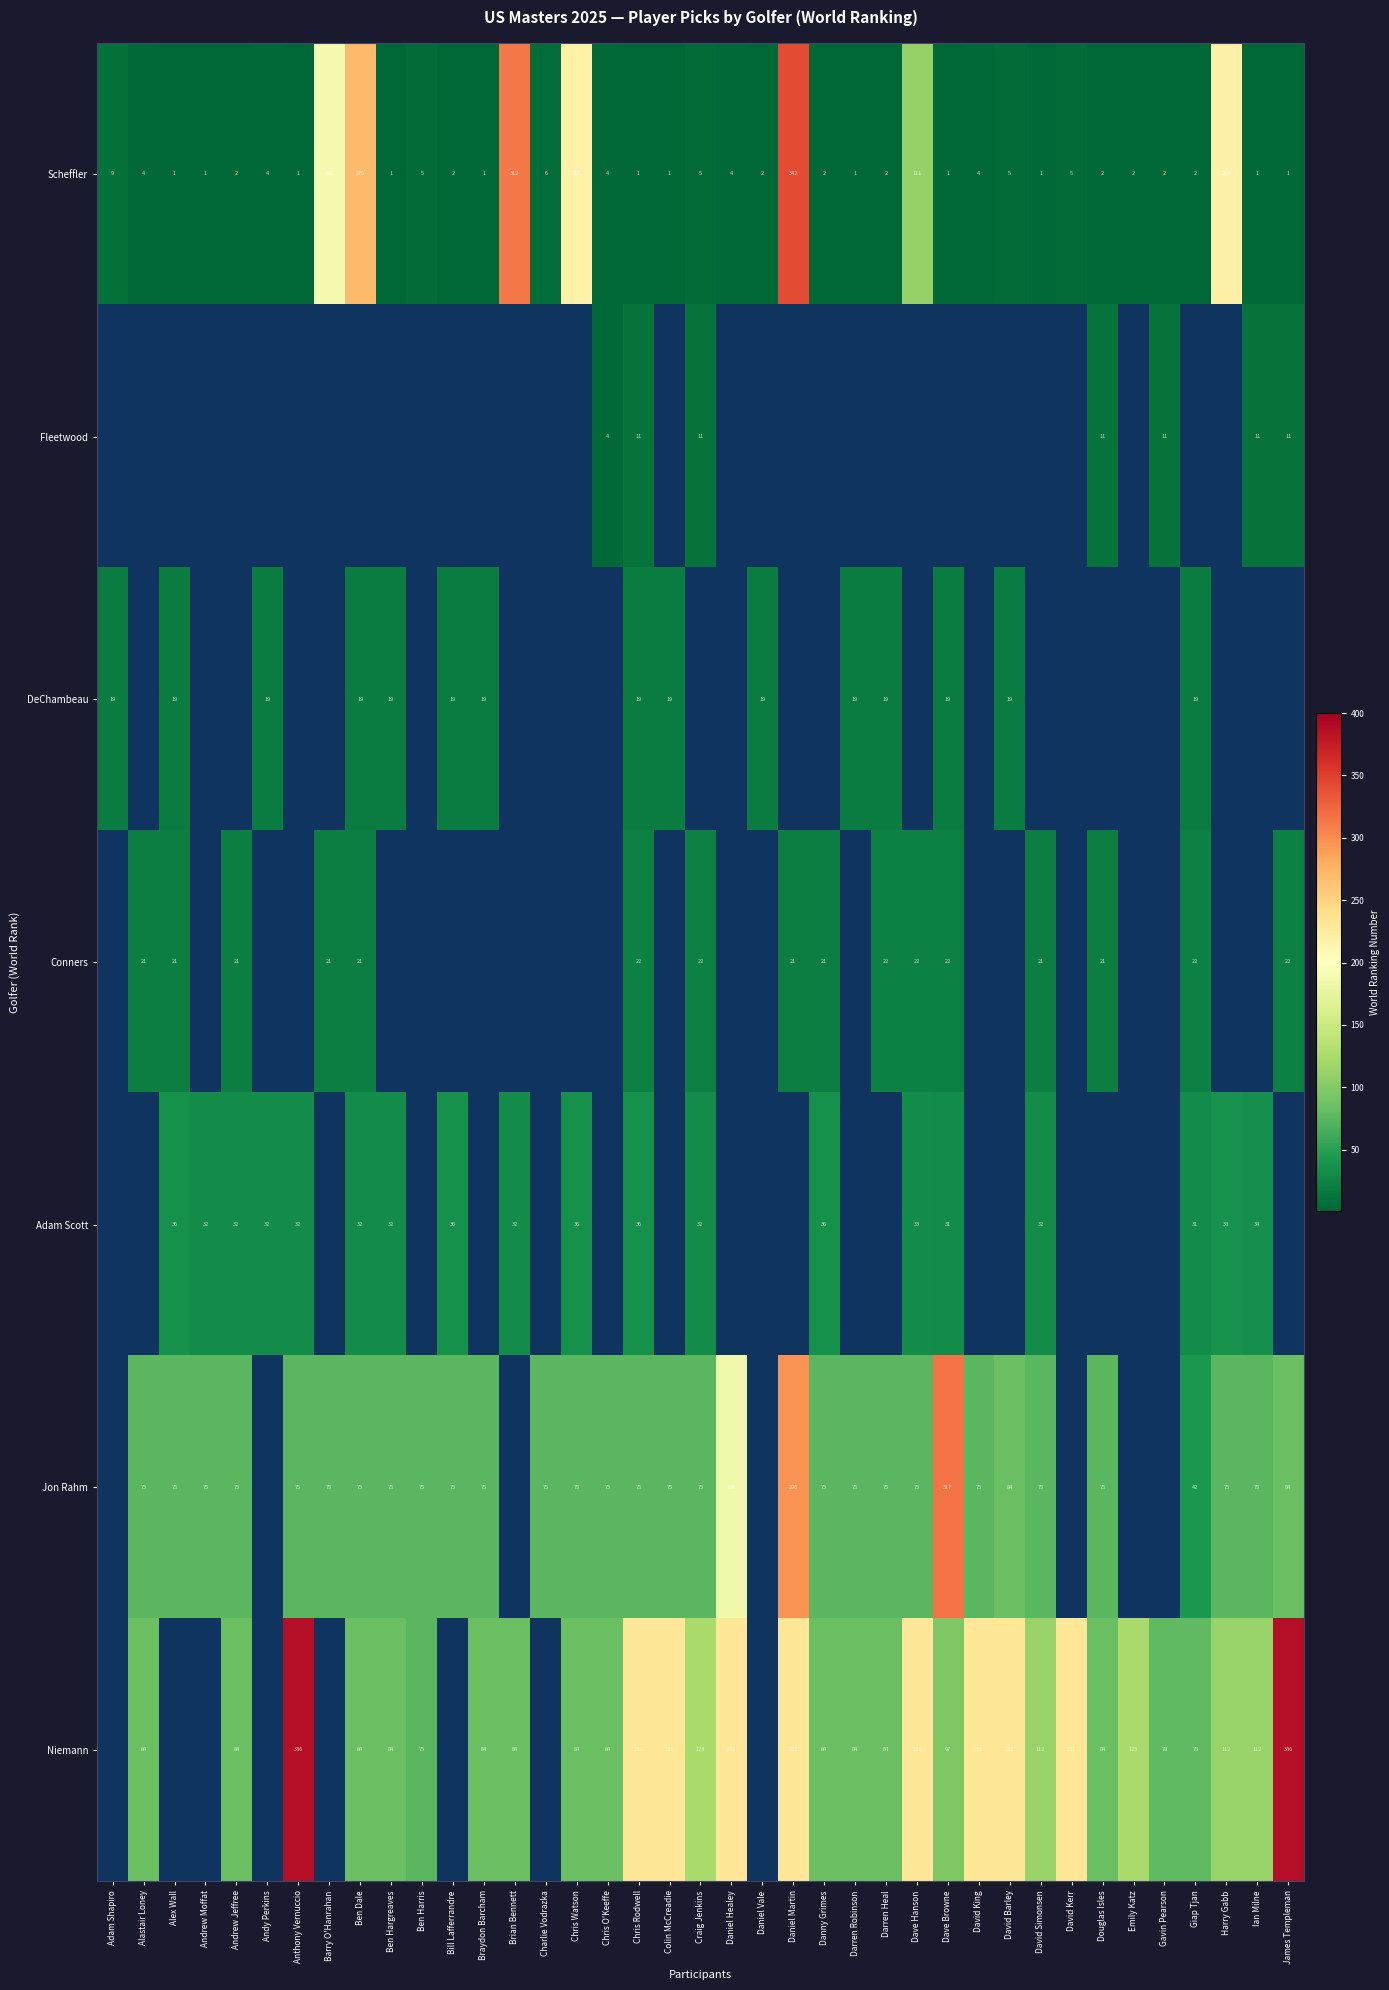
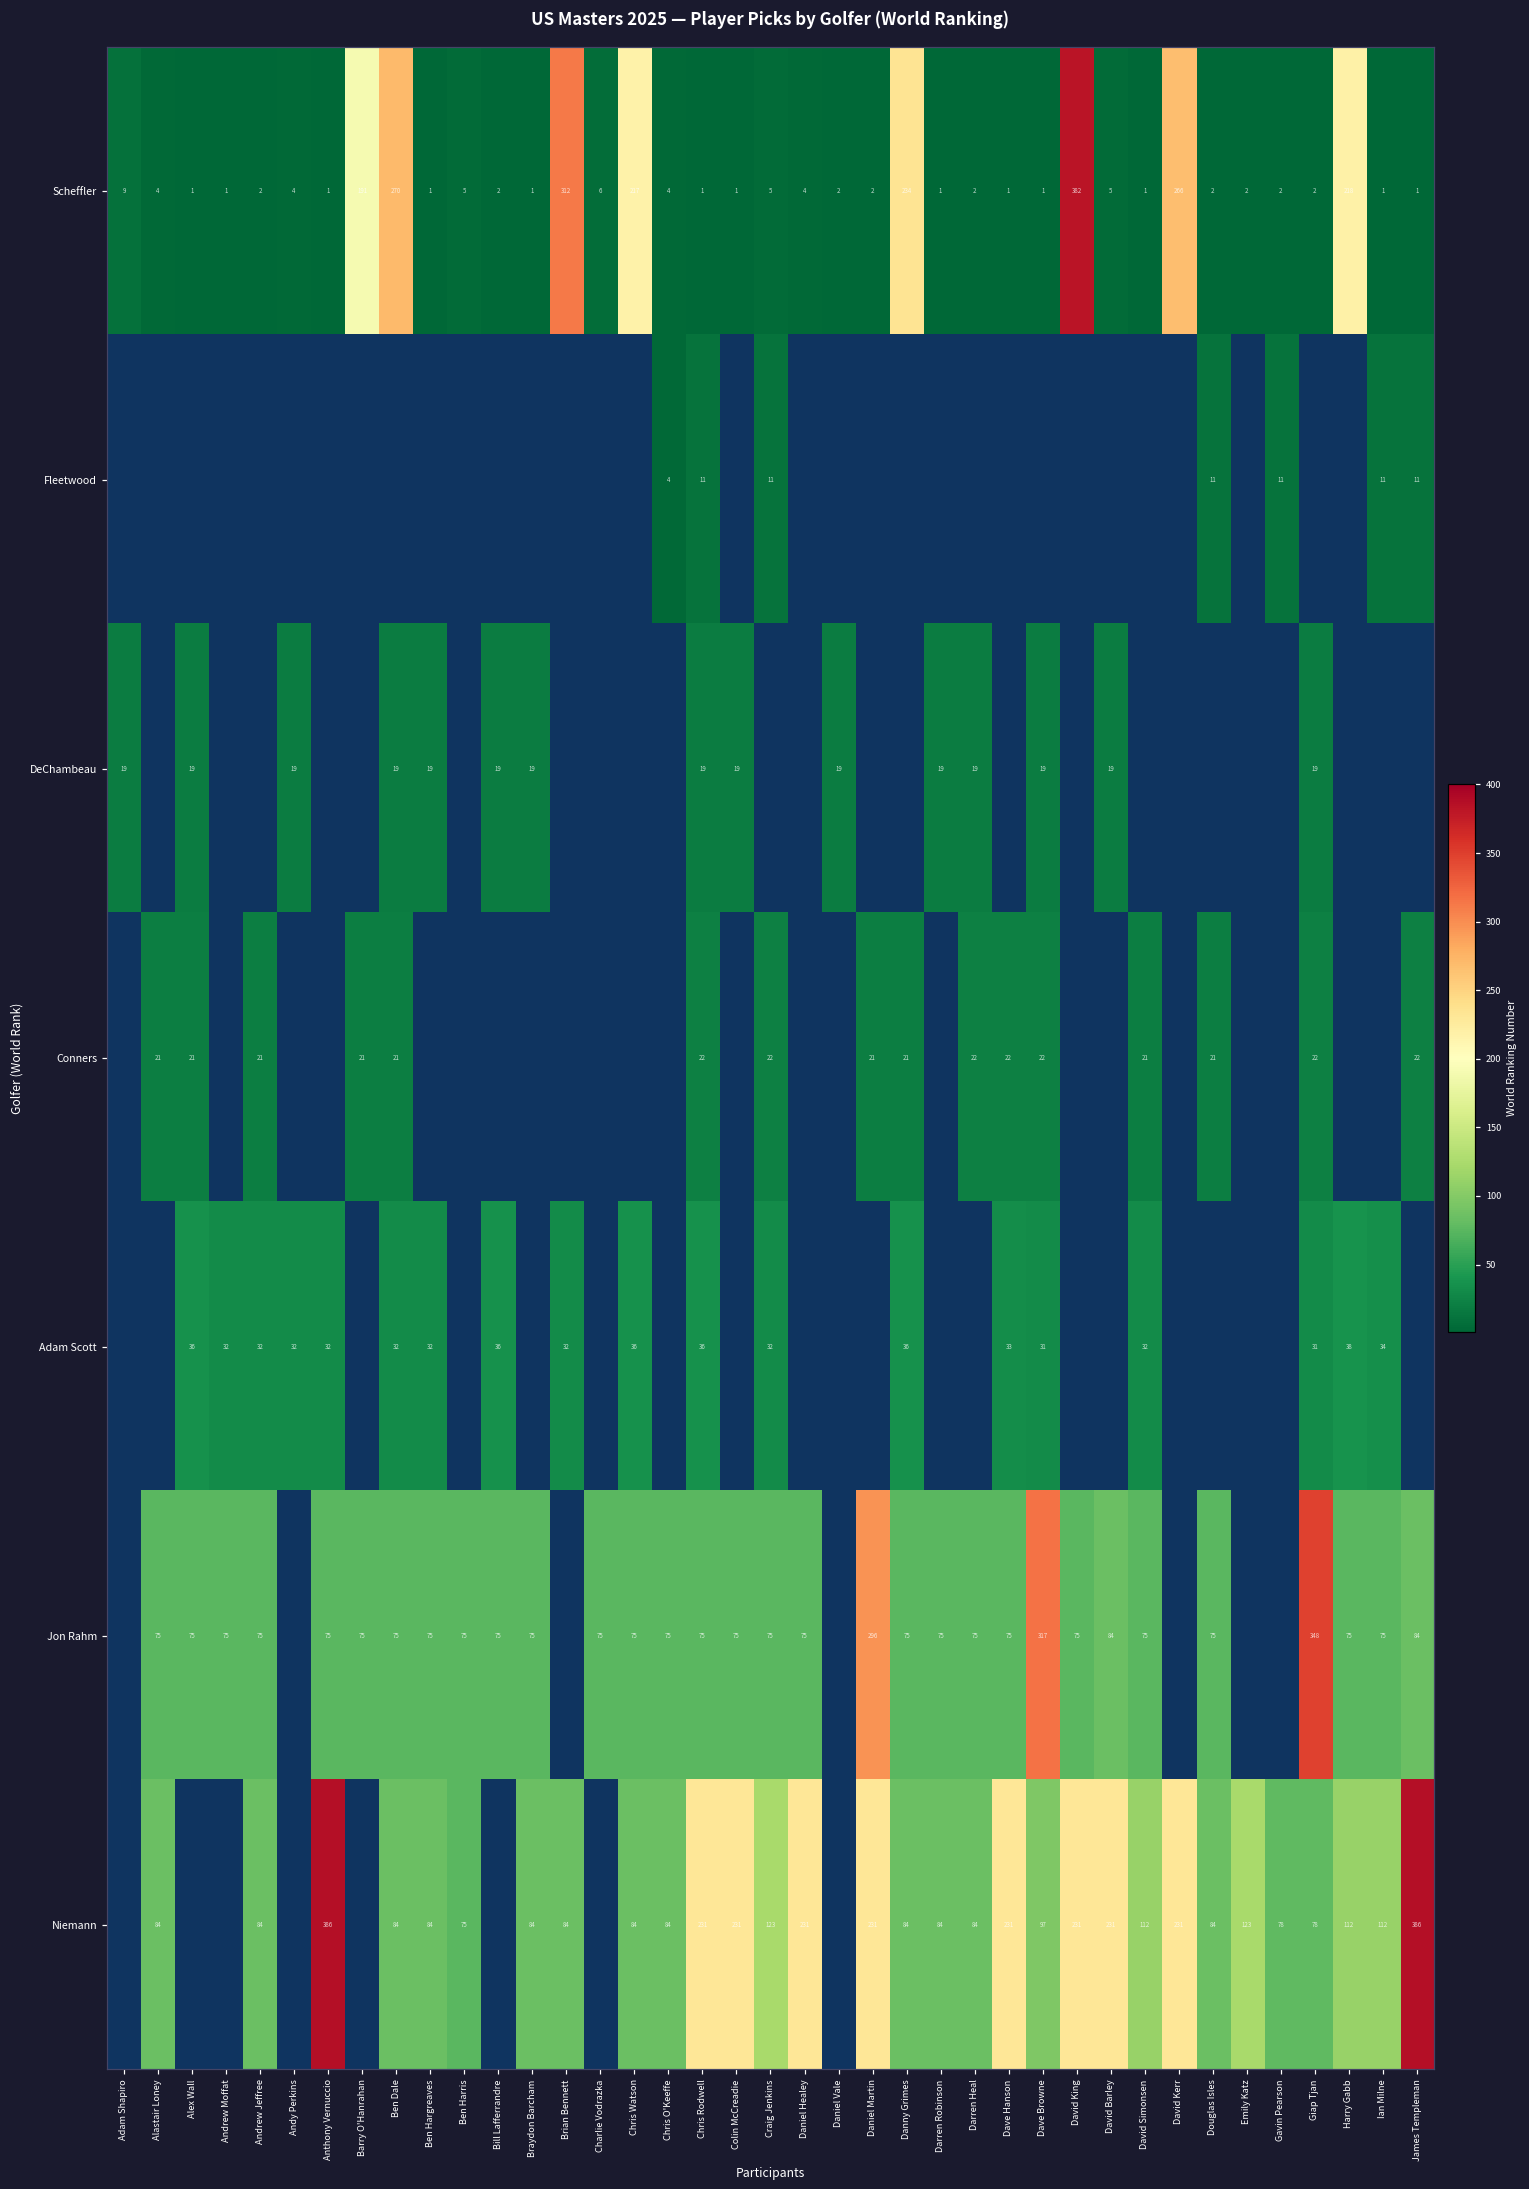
  {
    "Scheffler": {
      "Adam Shapiro": 9,
      "Alastair Loney": 4,
      "Alex Wall": 1,
      "Andrew Moffat": 1,
      "Andrew Jeffree": 2,
      "Andy Perkins": 4,
      "Anthony Vernuccio": 1,
      "Barry O'Hanrahan": 191,
      "Ben Dale": 270,
      "Ben Hargreaves": 1,
      "Ben Harris": 5,
      "Bill Lafferrandre": 2,
      "Braydon Barcham": 1,
      "Brian Bennett": 312,
      "Charlie Vodrazka": 6,
      "Chris Watson": 217,
      "Chris O'Keeffe": 4,
      "Chris Rodwell": 1,
      "Colin McCreadie": 1,
      "Craig Jenkins": 5,
      "Daniel Healey": 4,
      "Daniel Vale": 2,
-     "Daniel Martin": 342,
-     "Danny Grimes": 2,
+     "Daniel Martin": 2,
+     "Danny Grimes": 234,
      "Darren Robinson": 1,
      "Darren Heal": 2,
-     "Dave Hanson": 111,
+     "Dave Hanson": 1,
      "Dave Browne": 1,
-     "David King": 4,
+     "David King": 382,
      "David Barley": 5,
      "David Simonsen": 1,
-     "David Kerr": 5,
+     "David Kerr": 266,
      "Douglas Isles": 2,
      "Emily Katz": 2,
      "Gavin Pearson": 2,
      "Giap Tjan": 2,
      "Harry Gabb": 218,
      "Ian Milne": 1,
      "James Templeman": 1
    },
    "Fleetwood": {
      "Chris O'Keeffe": 4,
      "Chris Rodwell": 11,
      "Craig Jenkins": 11,
      "Douglas Isles": 11,
      "Gavin Pearson": 11,
      "Ian Milne": 11,
      "James Templeman": 11
    },
    "DeChambeau": {
      "Adam Shapiro": 19,
      "Alex Wall": 19,
      "Andy Perkins": 19,
      "Ben Dale": 19,
      "Ben Hargreaves": 19,
      "Bill Lafferrandre": 19,
      "Braydon Barcham": 19,
      "Chris Rodwell": 19,
      "Colin McCreadie": 19,
      "Daniel Vale": 19,
      "Darren Robinson": 19,
      "Darren Heal": 19,
      "Dave Browne": 19,
      "David Barley": 19,
      "Giap Tjan": 19
    },
    "Conners": {
      "Alastair Loney": 21,
      "Alex Wall": 21,
      "Andrew Jeffree": 21,
      "Barry O'Hanrahan": 21,
      "Ben Dale": 21,
      "Chris Rodwell": 22,
      "Craig Jenkins": 22,
      "Daniel Martin": 21,
      "Danny Grimes": 21,
      "Darren Heal": 22,
      "Dave Hanson": 22,
      "Dave Browne": 22,
      "David Simonsen": 21,
      "Douglas Isles": 21,
      "Giap Tjan": 22,
      "James Templeman": 22
    },
    "Adam Scott": {
      "Alex Wall": 36,
      "Andrew Moffat": 32,
      "Andrew Jeffree": 32,
      "Andy Perkins": 32,
      "Anthony Vernuccio": 32,
      "Ben Dale": 32,
      "Ben Hargreaves": 32,
      "Bill Lafferrandre": 36,
      "Brian Bennett": 32,
      "Chris Watson": 36,
      "Chris Rodwell": 36,
      "Craig Jenkins": 32,
      "Danny Grimes": 36,
      "Dave Hanson": 33,
      "Dave Browne": 31,
      "David Simonsen": 32,
      "Giap Tjan": 31,
      "Harry Gabb": 38,
      "Ian Milne": 34
    },
    "Jon Rahm": {
      "Alastair Loney": 75,
      "Alex Wall": 75,
      "Andrew Moffat": 75,
      "Andrew Jeffree": 75,
      "Anthony Vernuccio": 75,
      "Barry O'Hanrahan": 75,
      "Ben Dale": 75,
      "Ben Hargreaves": 75,
      "Ben Harris": 75,
      "Bill Lafferrandre": 75,
      "Braydon Barcham": 75,
      "Charlie Vodrazka": 75,
      "Chris Watson": 75,
      "Chris O'Keeffe": 75,
      "Chris Rodwell": 75,
      "Colin McCreadie": 75,
      "Craig Jenkins": 75,
-     "Daniel Healey": 186,
+     "Daniel Healey": 75,
      "Daniel Martin": 296,
      "Danny Grimes": 75,
      "Darren Robinson": 75,
      "Darren Heal": 75,
      "Dave Hanson": 75,
      "Dave Browne": 317,
      "David King": 75,
      "David Barley": 84,
      "David Simonsen": 75,
      "Douglas Isles": 75,
-     "Giap Tjan": 42,
+     "Giap Tjan": 348,
      "Harry Gabb": 75,
      "Ian Milne": 75,
      "James Templeman": 84
    },
    "Niemann": {
      "Alastair Loney": 84,
      "Andrew Jeffree": 84,
      "Anthony Vernuccio": 386,
      "Ben Dale": 84,
      "Ben Hargreaves": 84,
      "Ben Harris": 75,
      "Braydon Barcham": 84,
      "Brian Bennett": 84,
      "Chris Watson": 84,
      "Chris O'Keeffe": 84,
      "Chris Rodwell": 231,
      "Colin McCreadie": 231,
      "Craig Jenkins": 123,
      "Daniel Healey": 231,
      "Daniel Martin": 231,
      "Danny Grimes": 84,
      "Darren Robinson": 84,
      "Darren Heal": 84,
      "Dave Hanson": 231,
      "Dave Browne": 97,
      "David King": 231,
      "David Barley": 231,
      "David Simonsen": 112,
      "David Kerr": 231,
      "Douglas Isles": 84,
      "Emily Katz": 123,
      "Gavin Pearson": 78,
      "Giap Tjan": 78,
      "Harry Gabb": 112,
      "Ian Milne": 112,
      "James Templeman": 386
    }
  }
